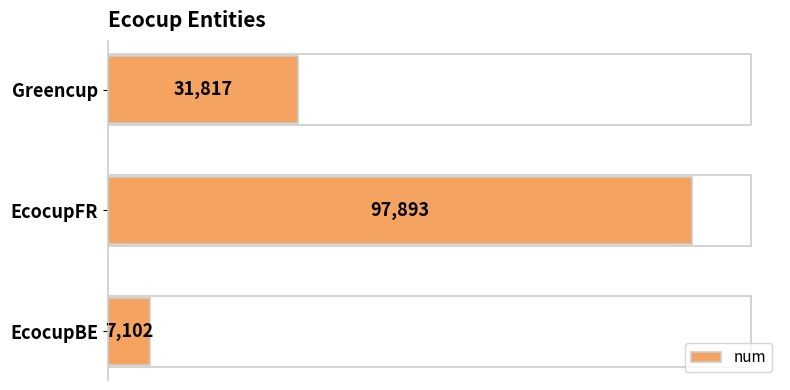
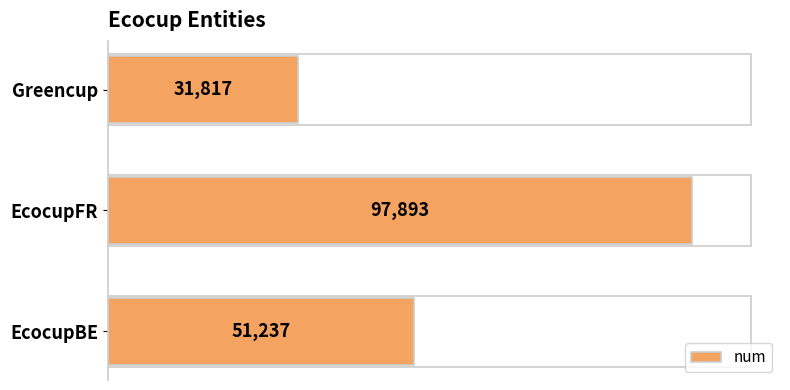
  {
    "Greencup": "31,817",
    "EcocupFR": "97,893",
-   "EcocupBE": "7,102"
+   "EcocupBE": "51,237"
  }
